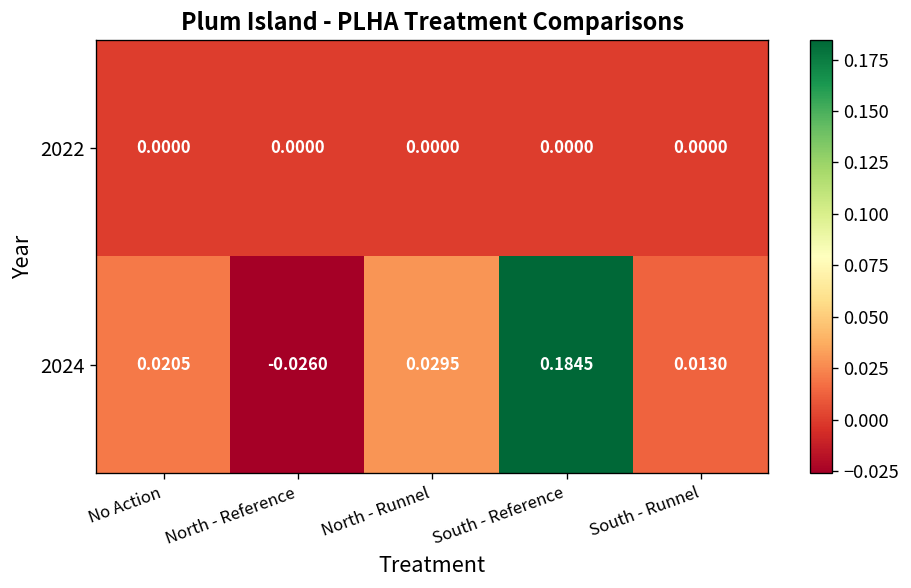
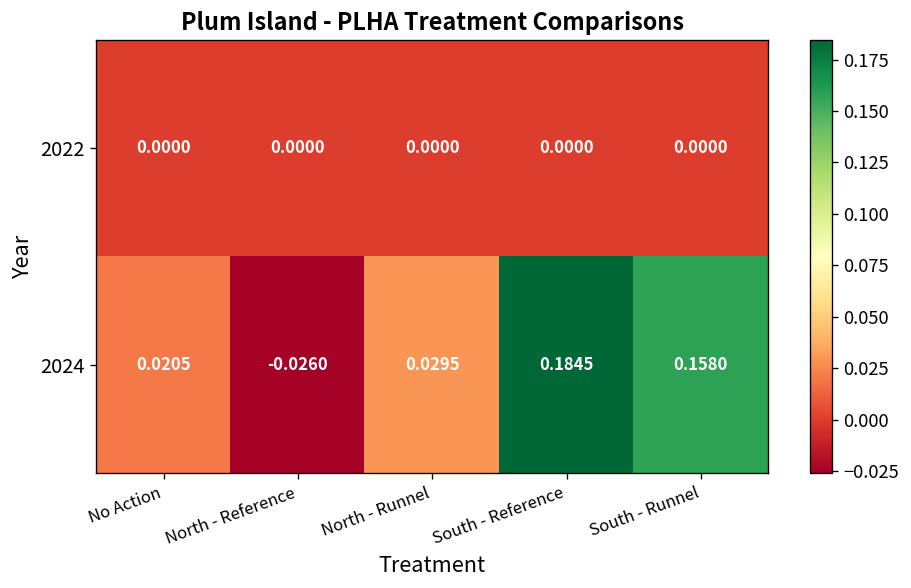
  {
    "2022": {
      "No Action": 0.0000,
      "North - Reference": 0.0000,
      "North - Runnel": 0.0000,
      "South - Reference": 0.0000,
      "South - Runnel": 0.0000
    },
    "2024": {
      "No Action": 0.0205,
      "North - Reference": -0.0260,
      "North - Runnel": 0.0295,
      "South - Reference": 0.1845,
-     "South - Runnel": 0.0130
+     "South - Runnel": 0.1580
    }
  }
